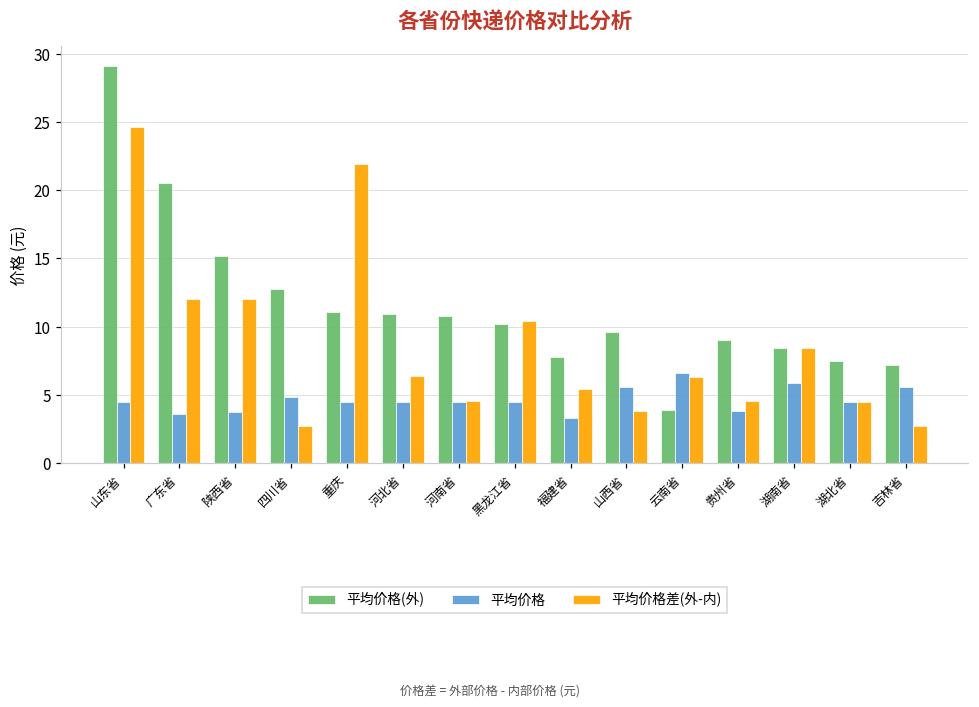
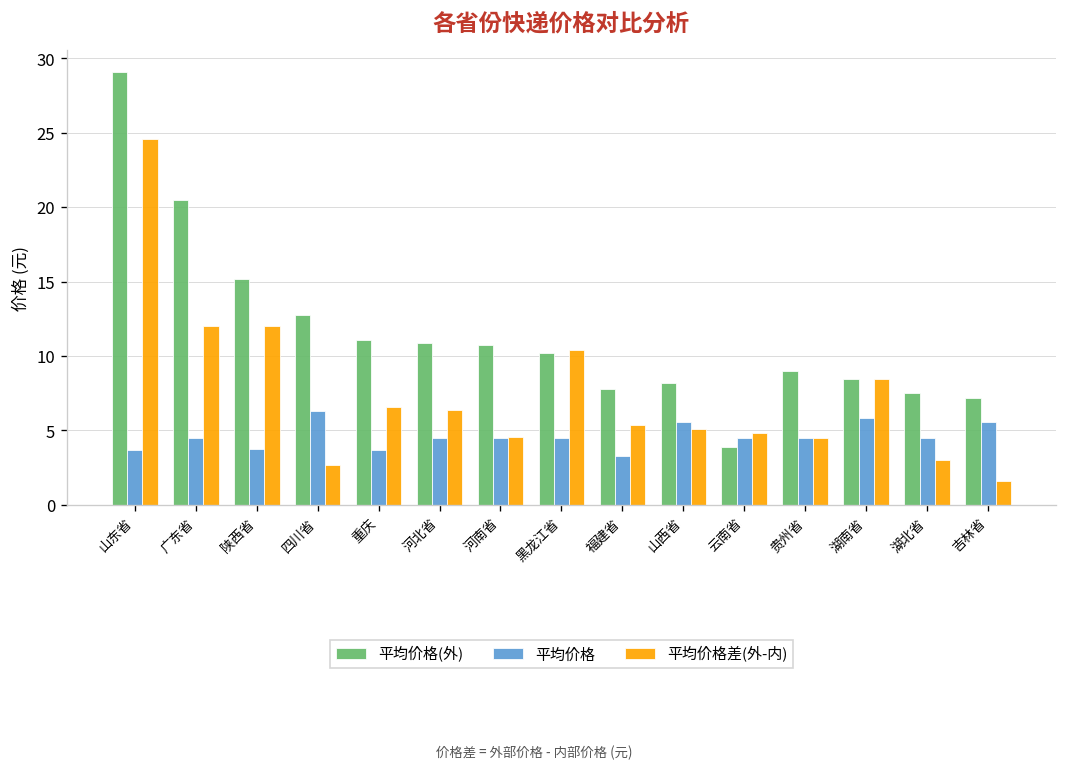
  {
    "平均价格(外)": {
      "山东省": 29.1,
      "广东省": 20.5,
      "陕西省": 15.2,
      "四川省": 12.7,
      "重庆": 11.1,
      "河北省": 10.9,
      "河南省": 10.8,
      "黑龙江省": 10.2,
      "福建省": 7.8,
-     "山西省": 9.6,
+     "山西省": 8.2,
      "云南省": 3.9,
      "贵州省": 9.0,
      "湖南省": 8.4,
      "湖北省": 7.5,
      "吉林省": 7.2
    },
    "平均价格": {
-     "山东省": 4.5,
-     "广东省": 3.6,
+     "山东省": 3.7,
+     "广东省": 4.5,
      "陕西省": 3.7,
-     "四川省": 4.8,
-     "重庆": 4.5,
+     "四川省": 6.3,
+     "重庆": 3.7,
      "河北省": 4.5,
      "河南省": 4.5,
      "黑龙江省": 4.5,
      "福建省": 3.3,
      "山西省": 5.6,
-     "云南省": 6.6,
-     "贵州省": 3.8,
+     "云南省": 4.5,
+     "贵州省": 4.5,
      "湖南省": 5.9,
      "湖北省": 4.5,
      "吉林省": 5.6
    },
    "平均价格差(外-内)": {
      "山东省": 24.6,
      "广东省": 12.0,
      "陕西省": 12.0,
      "四川省": 2.7,
-     "重庆": 21.9,
+     "重庆": 6.6,
      "河北省": 6.4,
      "河南省": 4.6,
      "黑龙江省": 10.4,
      "福建省": 5.4,
-     "山西省": 3.8,
-     "云南省": 6.3,
+     "山西省": 5.1,
+     "云南省": 4.8,
      "贵州省": 4.5,
      "湖南省": 8.4,
-     "湖北省": 4.5,
-     "吉林省": 2.7
+     "湖北省": 3.0,
+     "吉林省": 1.6
    }
  }
